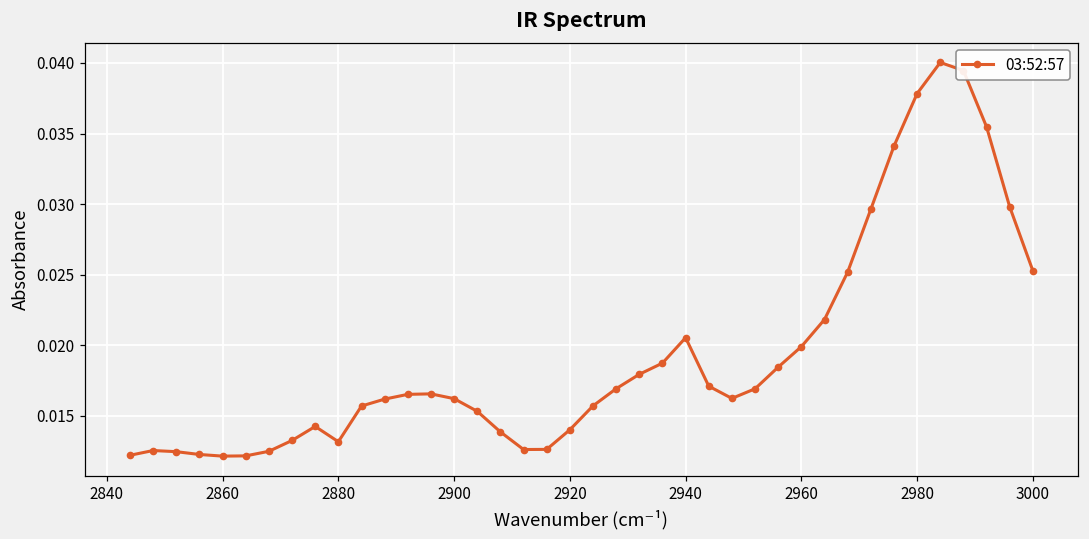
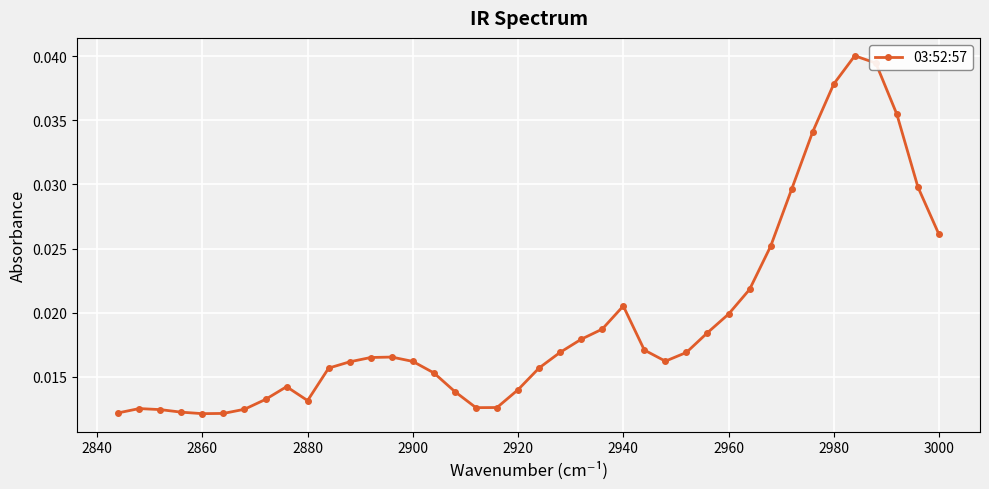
  {
    "2860": 0.0121,
    "2880": 0.0131,
    "2900": 0.0162,
    "2920": 0.0140,
    "2940": 0.0205,
    "2960": 0.0199,
    "2980": 0.0378,
-   "3000": 0.0253
+   "3000": 0.0261
  }
